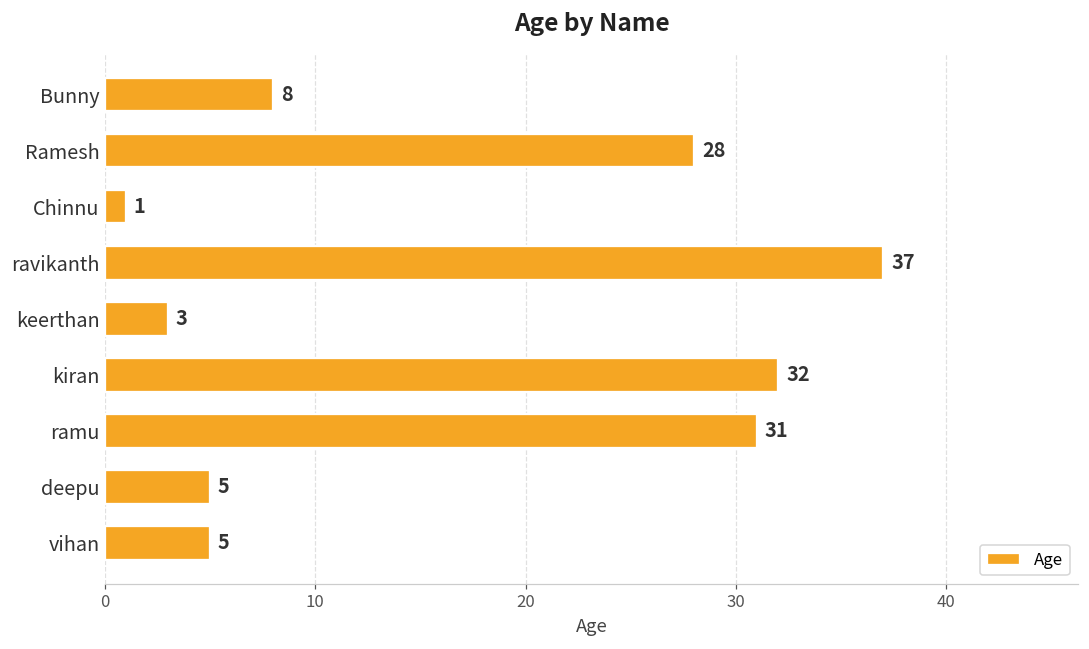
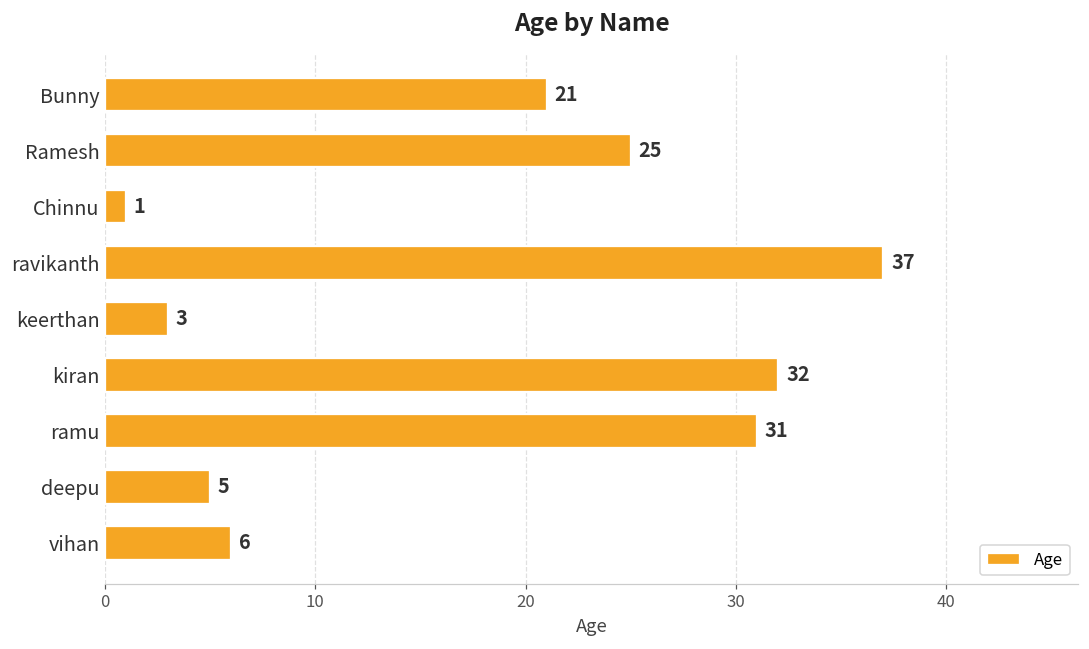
  {
-   "Bunny": 8,
-   "Ramesh": 28,
+   "Bunny": 21,
+   "Ramesh": 25,
    "Chinnu": 1,
    "ravikanth": 37,
    "keerthan": 3,
    "kiran": 32,
    "ramu": 31,
    "deepu": 5,
-   "vihan": 5
+   "vihan": 6
  }
